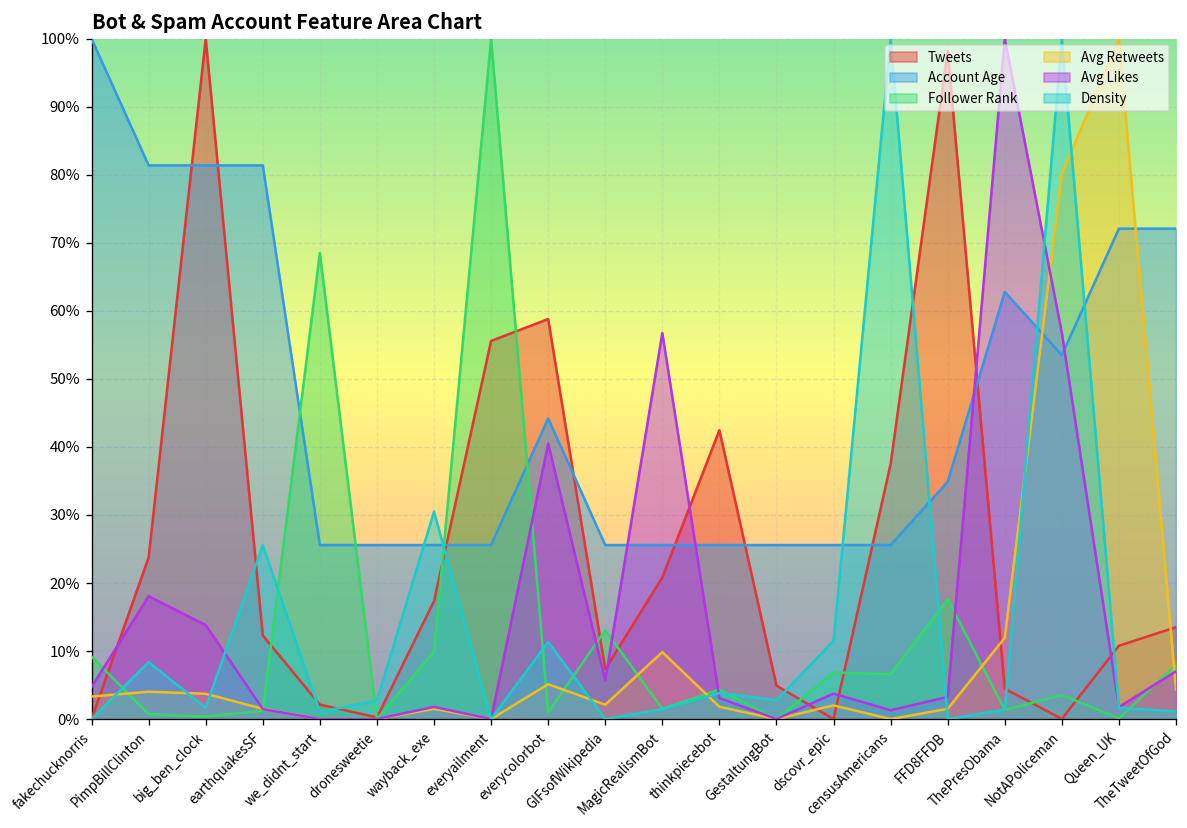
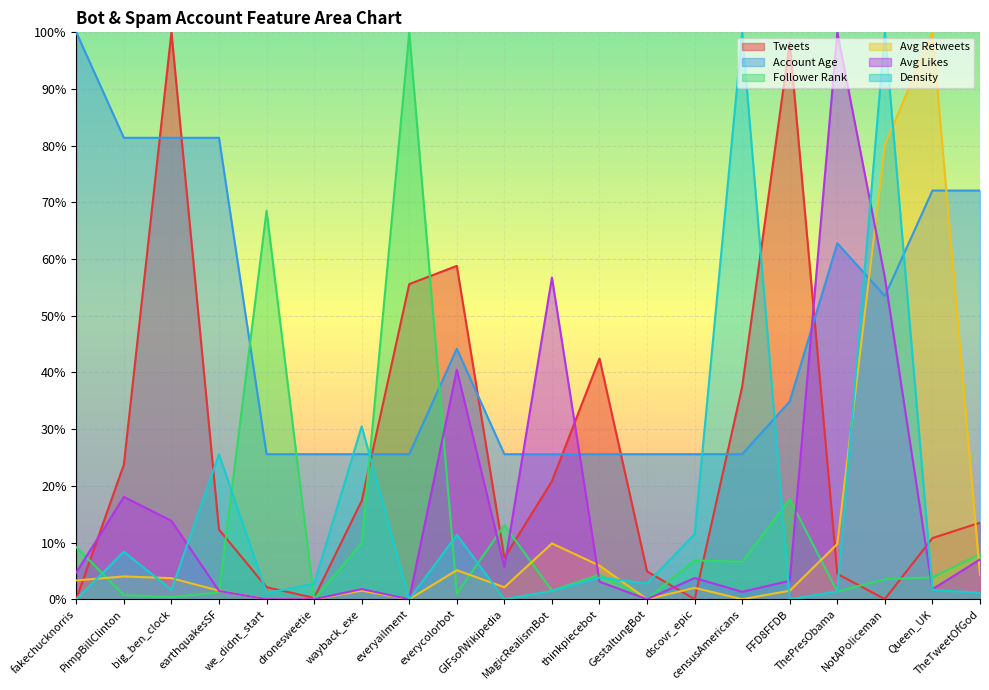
  {
    "Tweets": {
      "PimpBillClinton": "24%",
      "big_ben_clock": "100%",
      "earthquakesSF": "12%",
      "we_didnt_start": "2%",
      "wayback_exe": "17%",
      "everyailment": "56%",
      "everycolorbot": "59%",
      "GIFsofWikipedia": "7%",
      "MagicRealismBot": "21%",
      "thinkpiecebot": "42%",
      "GestaltungBot": "5%",
      "dscovr_epic": "0%",
      "censusAmericans": "38%",
      "ThePresObama": "4%",
      "NotAPoliceman": "0%",
      "Queen_UK": "11%",
      "TheTweetOfGod": "13%"
    },
    "Follower Rank": {
      "fakechucknorris": "9%",
      "PimpBillClinton": "1%",
      "big_ben_clock": "0%",
      "we_didnt_start": "69%",
      "wayback_exe": "10%",
      "everyailment": "100%",
      "everycolorbot": "1%",
      "GIFsofWikipedia": "13%",
      "thinkpiecebot": "4%",
      "dscovr_epic": "7%",
      "censusAmericans": "7%",
      "FFD8FFDB": "18%",
      "NotAPoliceman": "4%",
-     "Queen_UK": "0%",
+     "Queen_UK": "4%",
      "TheTweetOfGod": "8%"
    },
    "Avg Retweets": {
      "fakechucknorris": "3%",
      "PimpBillClinton": "4%",
      "big_ben_clock": "4%",
      "everycolorbot": "5%",
      "GIFsofWikipedia": "2%",
      "MagicRealismBot": "10%",
-     "thinkpiecebot": "2%",
+     "thinkpiecebot": "6%",
      "dscovr_epic": "2%",
      "censusAmericans": "0%",
      "FFD8FFDB": "2%",
-     "ThePresObama": "12%",
+     "ThePresObama": "10%",
      "NotAPoliceman": "80%",
      "Queen_UK": "100%",
      "TheTweetOfGod": "4%"
    },
    "Avg Likes": {
      "fakechucknorris": "5%",
      "PimpBillClinton": "18%",
      "big_ben_clock": "14%",
      "everycolorbot": "40%",
      "GIFsofWikipedia": "6%",
      "MagicRealismBot": "57%",
      "thinkpiecebot": "3%",
      "dscovr_epic": "4%",
      "censusAmericans": "1%",
      "FFD8FFDB": "3%",
      "ThePresObama": "100%",
      "NotAPoliceman": "57%",
      "TheTweetOfGod": "7%"
    }
  }
